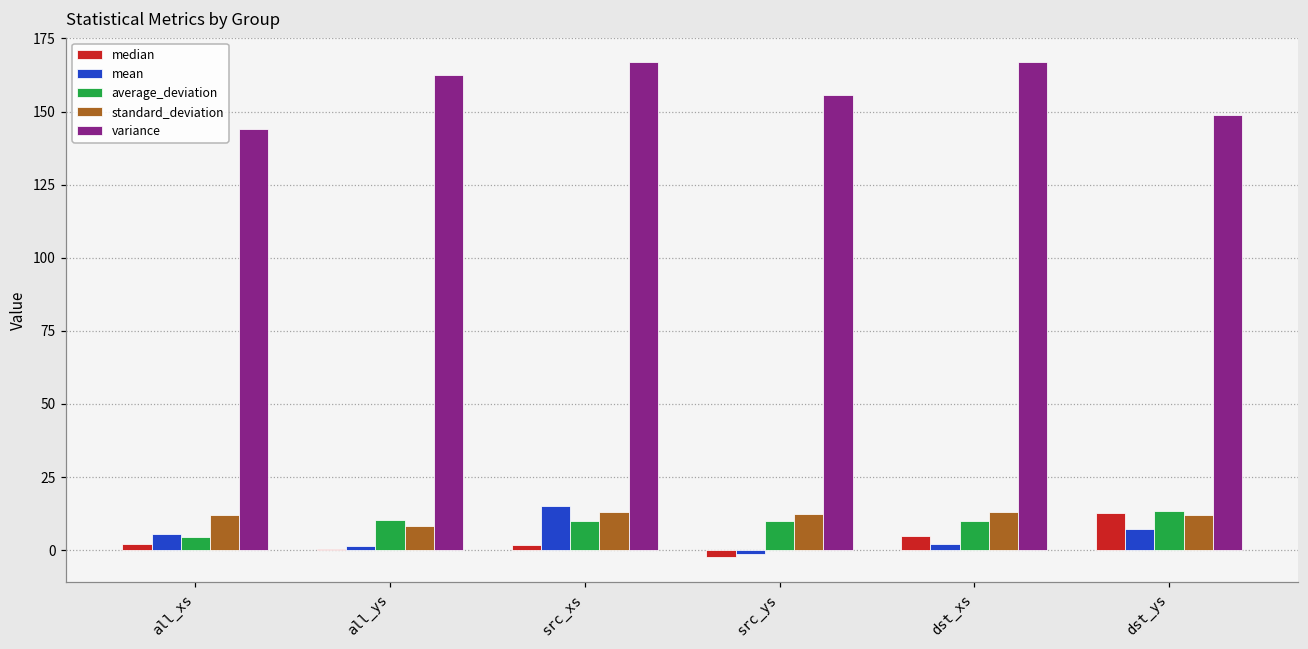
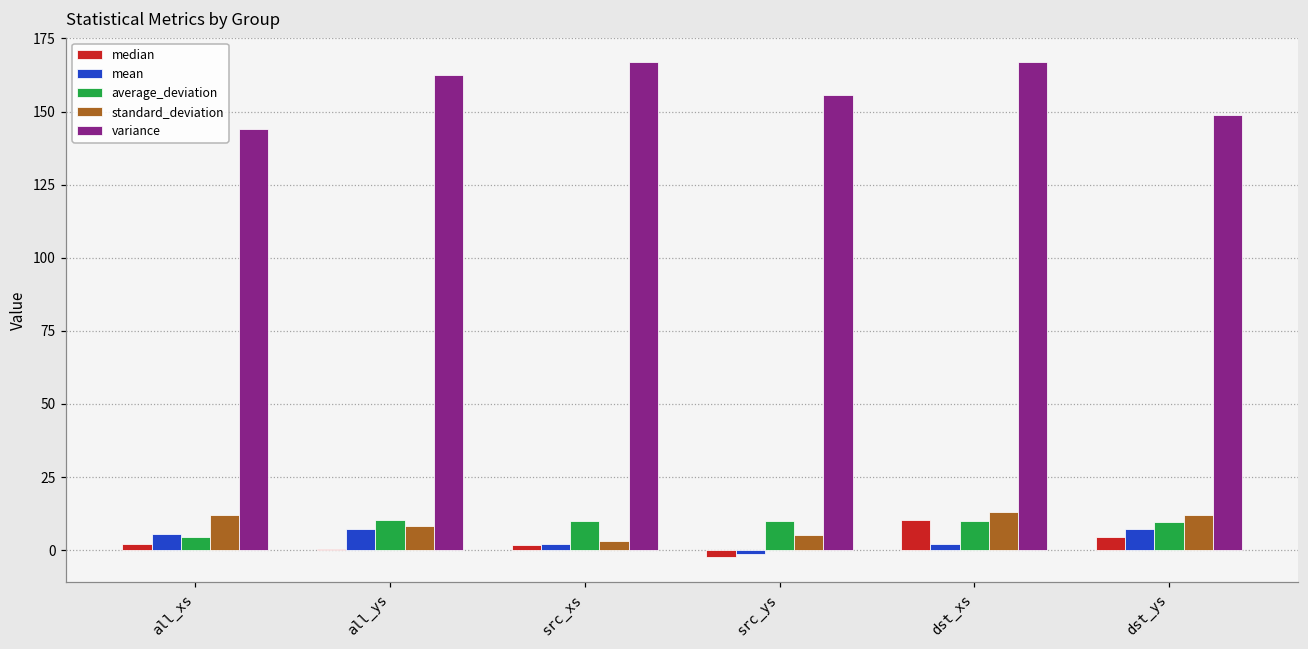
  {
    "median": {
      "all_xs": 2,
      "src_xs": 2,
      "src_ys": -2,
-     "dst_xs": 5,
-     "dst_ys": 13
+     "dst_xs": 10,
+     "dst_ys": 4
    },
    "mean": {
      "all_xs": 5,
-     "all_ys": 2,
-     "src_xs": 15,
+     "all_ys": 7,
+     "src_xs": 2,
      "src_ys": -1,
      "dst_xs": 2,
      "dst_ys": 7
    },
    "average_deviation": {
      "all_xs": 5,
      "all_ys": 10,
      "src_xs": 10,
      "src_ys": 10,
      "dst_xs": 10,
-     "dst_ys": 13
+     "dst_ys": 10
    },
    "standard_deviation": {
      "all_xs": 12,
      "all_ys": 8,
-     "src_xs": 13,
-     "src_ys": 12,
+     "src_xs": 3,
+     "src_ys": 5,
      "dst_xs": 13,
      "dst_ys": 12
    },
    "variance": {
      "all_xs": 144,
      "all_ys": 162,
      "src_xs": 167,
      "src_ys": 156,
      "dst_xs": 167,
      "dst_ys": 149
    }
  }
